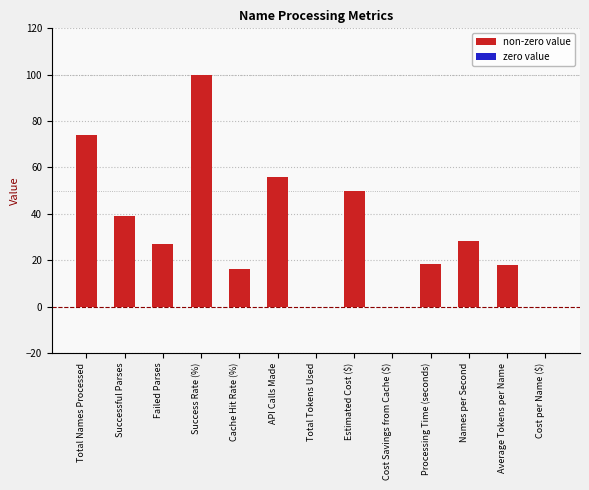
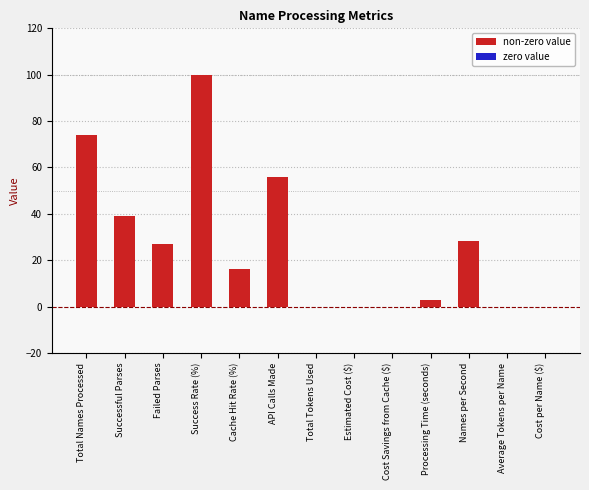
  {
    "Total Names Processed": 74,
    "Successful Parses": 39,
    "Failed Parses": 27,
    "Success Rate (%)": 100,
    "Cache Hit Rate (%)": 16,
    "API Calls Made": 56,
    "Total Tokens Used": 0,
-   "Estimated Cost ($)": 50,
+   "Estimated Cost ($)": 0,
    "Cost Savings from Cache ($)": 0,
-   "Processing Time (seconds)": 18,
+   "Processing Time (seconds)": 3,
    "Names per Second": 28,
-   "Average Tokens per Name": 18,
+   "Average Tokens per Name": 0,
    "Cost per Name ($)": 0
  }
